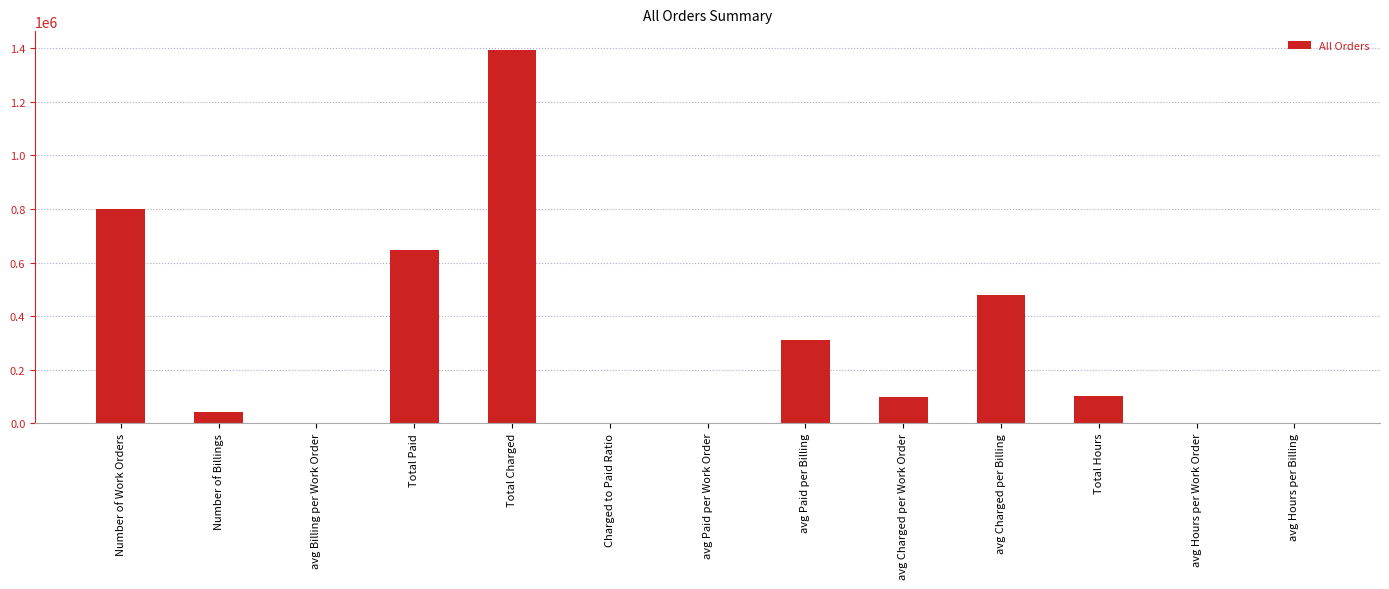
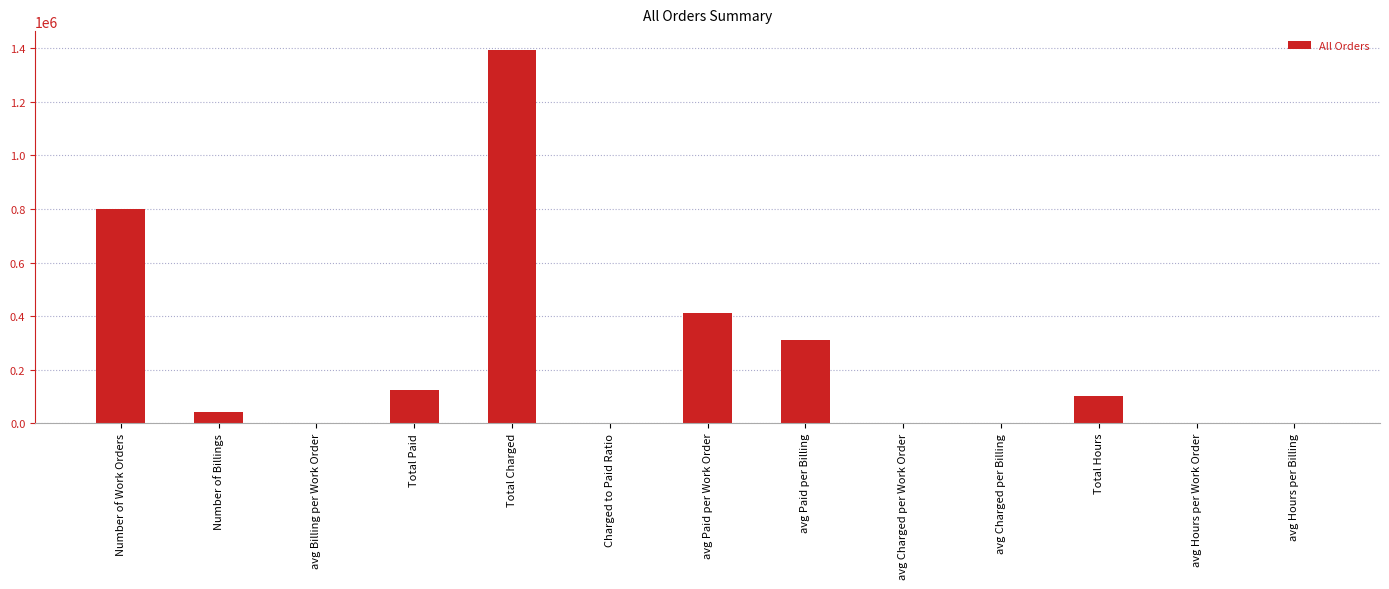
  {
    "Number of Work Orders": 800000,
    "Number of Billings": 40000,
-   "Total Paid": 650000,
+   "Total Paid": 120000,
    "Total Charged": 1390000,
-   "avg Paid per Work Order": 0,
+   "avg Paid per Work Order": 410000,
    "avg Paid per Billing": 310000,
-   "avg Charged per Work Order": 100000,
-   "avg Charged per Billing": 480000,
+   "avg Charged per Work Order": 0,
+   "avg Charged per Billing": 0,
    "Total Hours": 100000
  }
